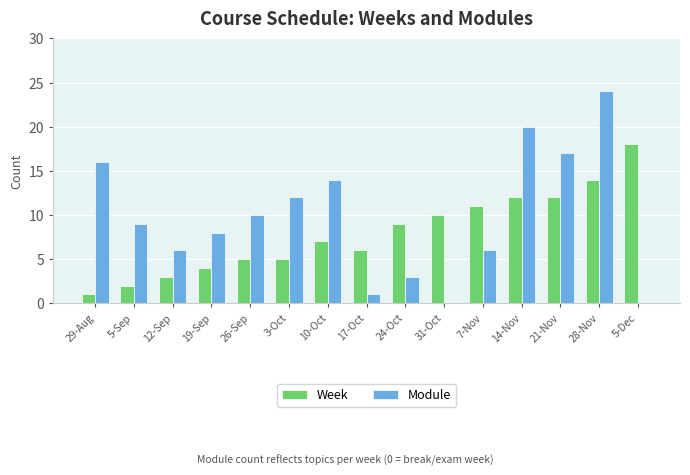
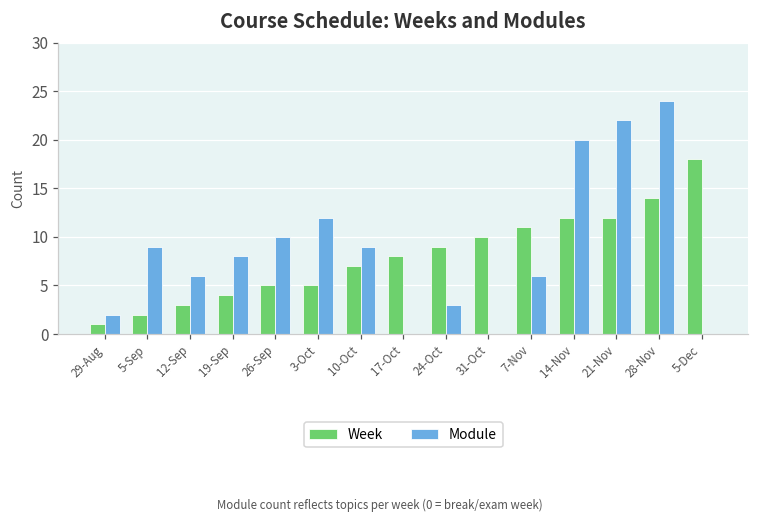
  {
    "Week": {
      "29-Aug": 1,
      "5-Sep": 2,
      "12-Sep": 3,
      "19-Sep": 4,
      "26-Sep": 5,
      "3-Oct": 5,
      "10-Oct": 7,
-     "17-Oct": 6,
+     "17-Oct": 8,
      "24-Oct": 9,
      "31-Oct": 10,
      "7-Nov": 11,
      "14-Nov": 12,
      "21-Nov": 12,
      "28-Nov": 14,
      "5-Dec": 18
    },
    "Module": {
-     "29-Aug": 16,
+     "29-Aug": 2,
      "5-Sep": 9,
      "12-Sep": 6,
      "19-Sep": 8,
      "26-Sep": 10,
      "3-Oct": 12,
-     "10-Oct": 14,
-     "17-Oct": 1,
+     "10-Oct": 9,
+     "17-Oct": 0,
      "24-Oct": 3,
      "31-Oct": 0,
      "7-Nov": 6,
      "14-Nov": 20,
-     "21-Nov": 17,
+     "21-Nov": 22,
      "28-Nov": 24,
      "5-Dec": 0
    }
  }
